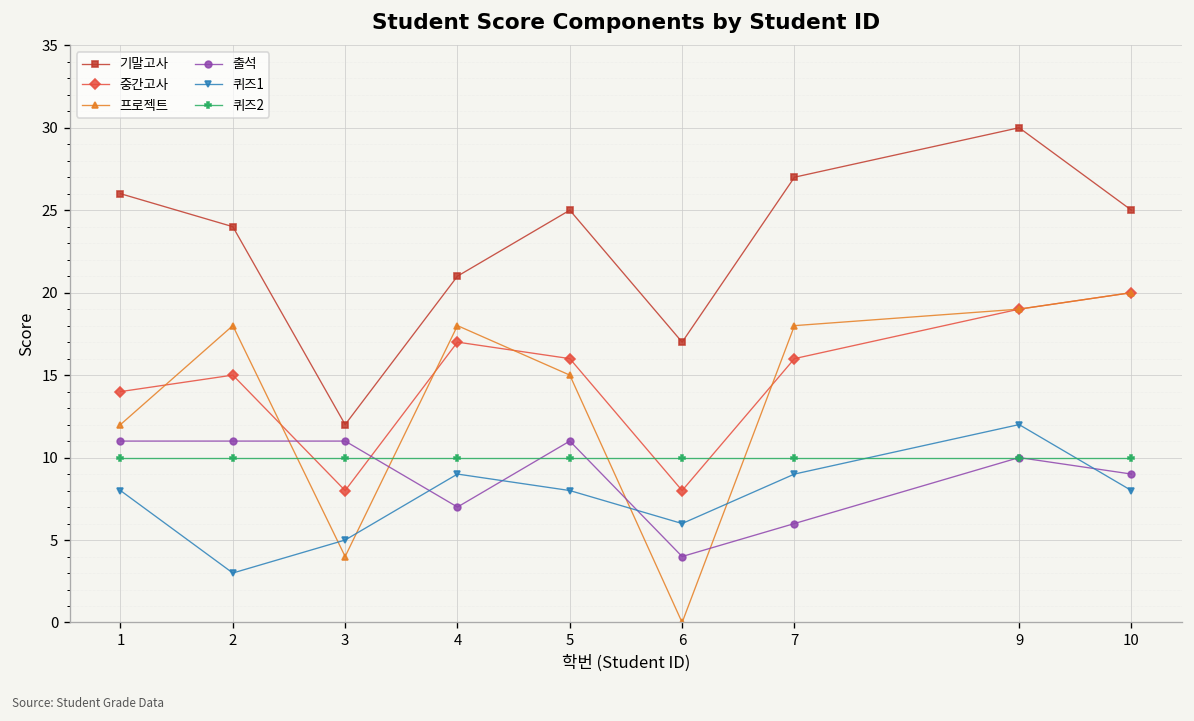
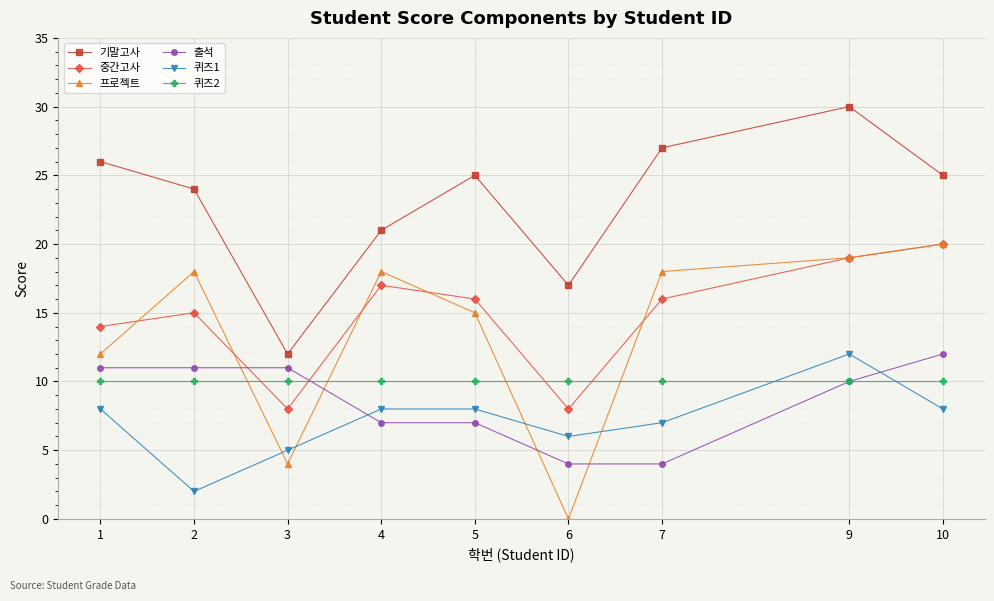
  {
    "출석": {
      "1": 11,
      "2": 11,
      "3": 11,
      "4": 7,
-     "5": 11,
+     "5": 7,
      "6": 4,
-     "7": 6,
-     "10": 9
+     "7": 4,
+     "10": 12
    },
    "퀴즈1": {
      "1": 8,
-     "2": 3,
+     "2": 2,
      "3": 5,
-     "4": 9,
+     "4": 8,
      "5": 8,
      "6": 6,
-     "7": 9,
+     "7": 7,
      "9": 12,
      "10": 8
    },
    "퀴즈2": {
      "1": 10,
      "2": 10,
      "3": 10,
      "4": 10,
      "5": 10,
      "6": 10,
      "7": 10,
      "10": 10
    }
  }
